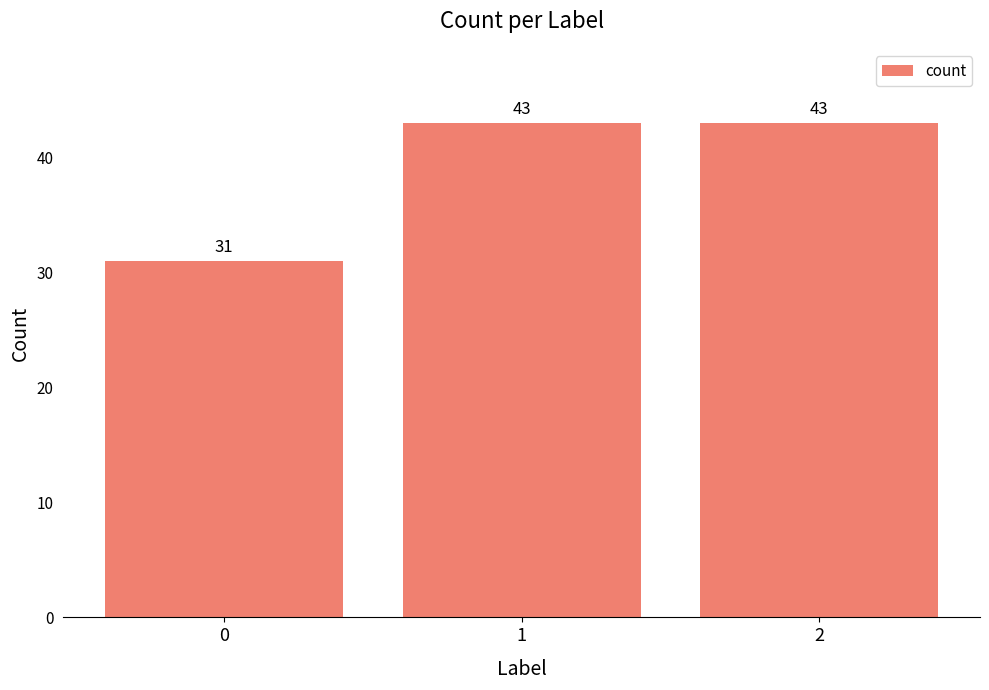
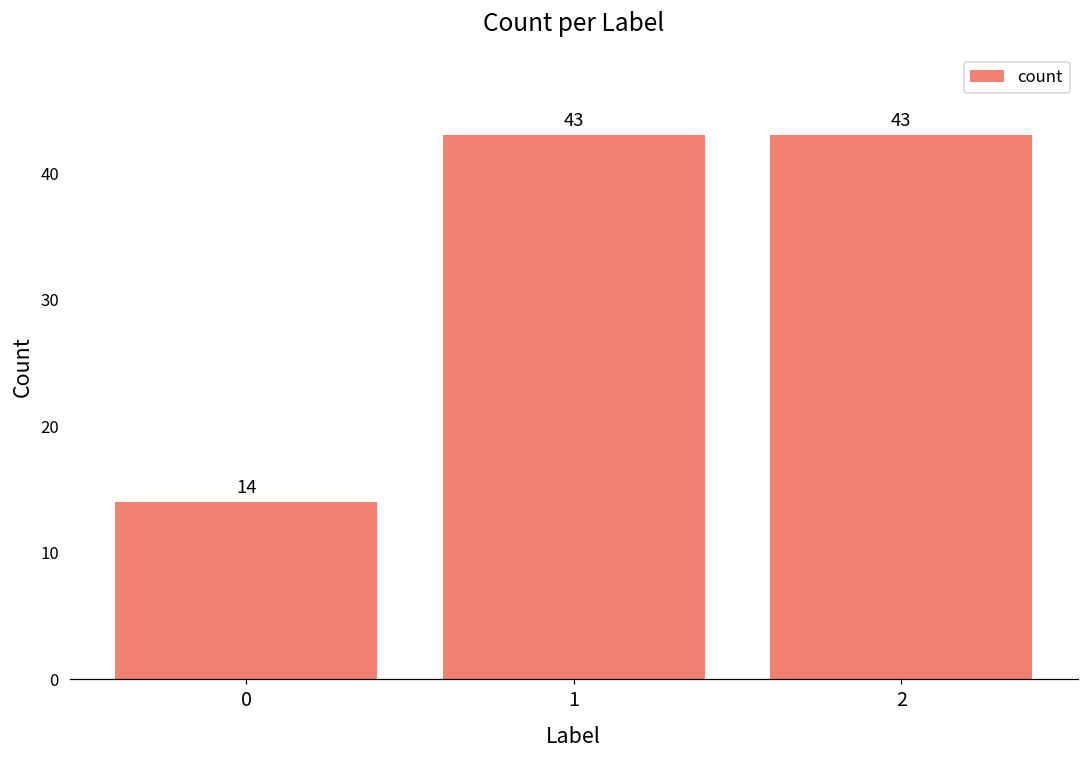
  {
-   "0": 31,
+   "0": 14,
    "1": 43,
    "2": 43
  }
